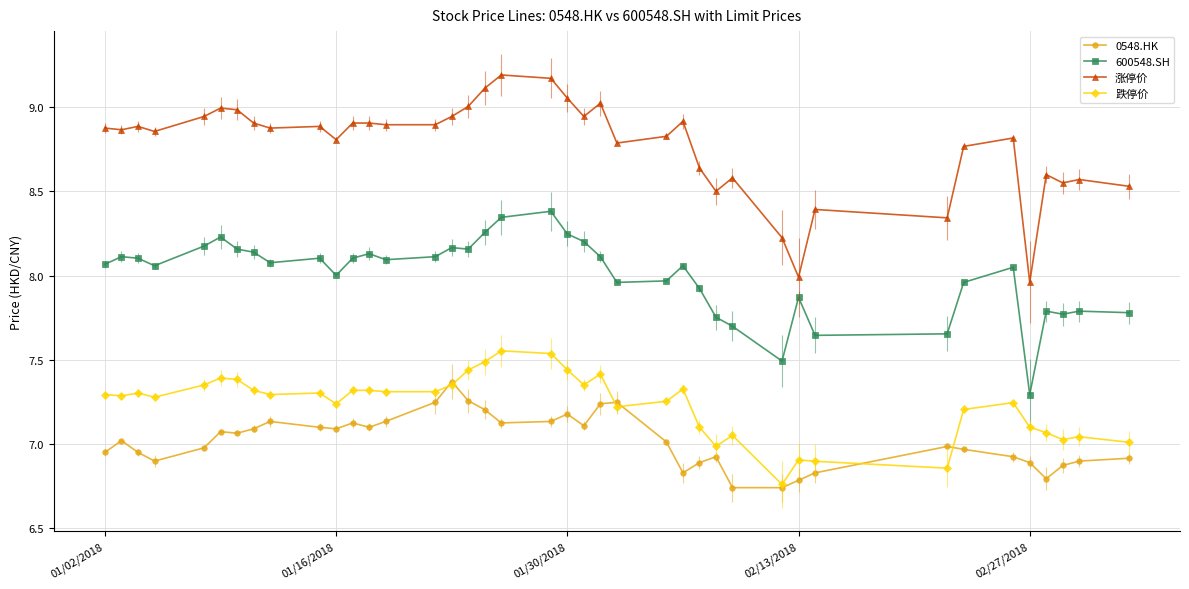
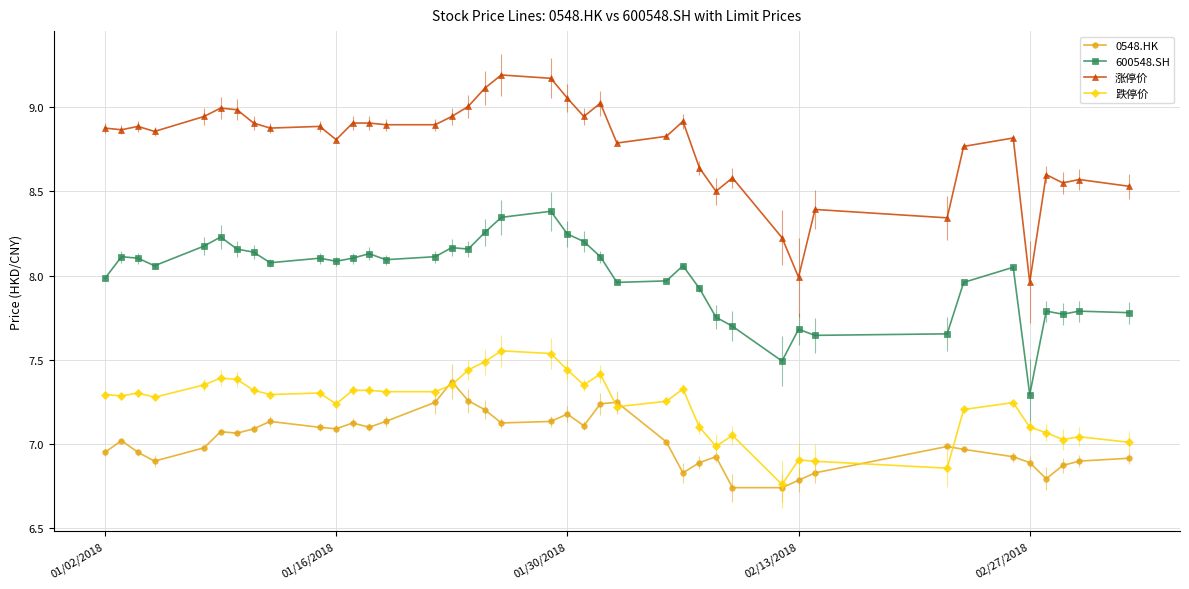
  {
    "600548.SH": {
-     "01/02/2018": 8.07,
-     "01/16/2018": 8.00,
+     "01/02/2018": 7.98,
+     "01/16/2018": 8.09,
      "01/30/2018": 8.25,
-     "02/13/2018": 7.87,
+     "02/13/2018": 7.68,
      "02/27/2018": 7.29
    },
    "涨停价": {
      "01/02/2018": 8.88,
      "01/16/2018": 8.81,
      "01/30/2018": 9.06,
      "02/13/2018": 7.99,
      "02/27/2018": 7.96
    }
  }
